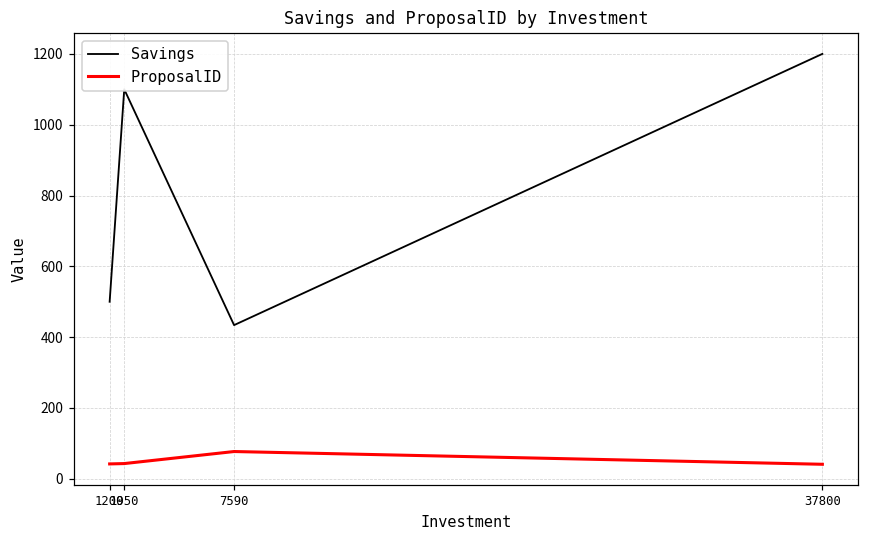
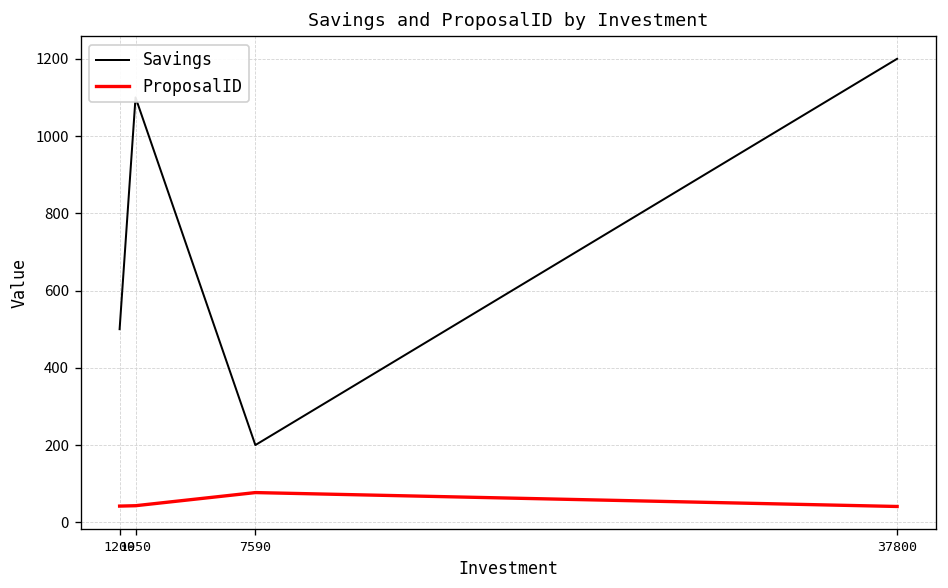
  {
    "Savings": {
-     "7590": 430,
+     "7590": 200,
      "37800": 1200
    },
    "ProposalID": {
      "7590": 80,
      "37800": 40
    }
  }
